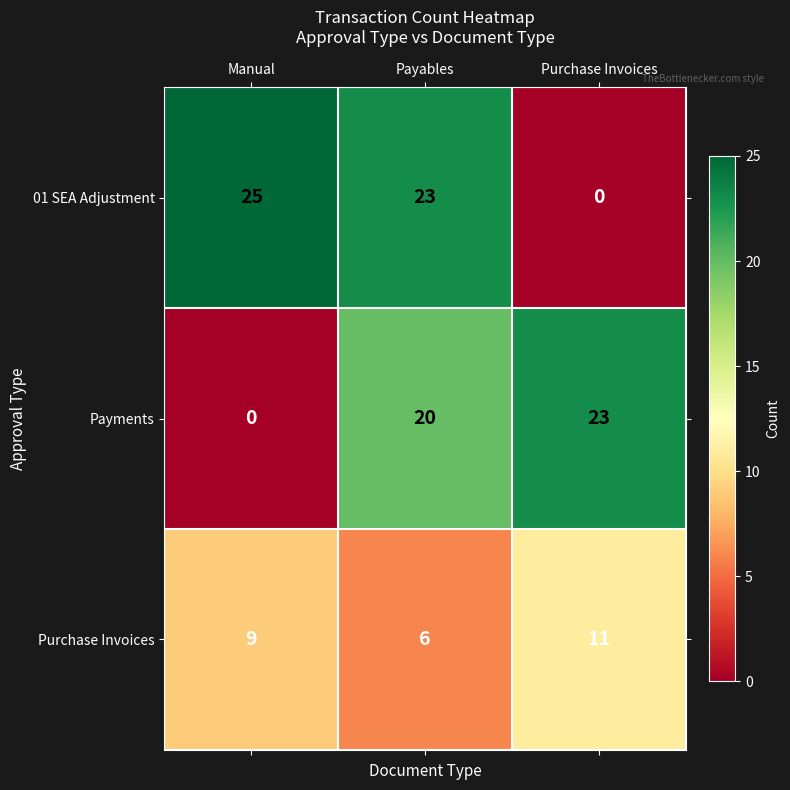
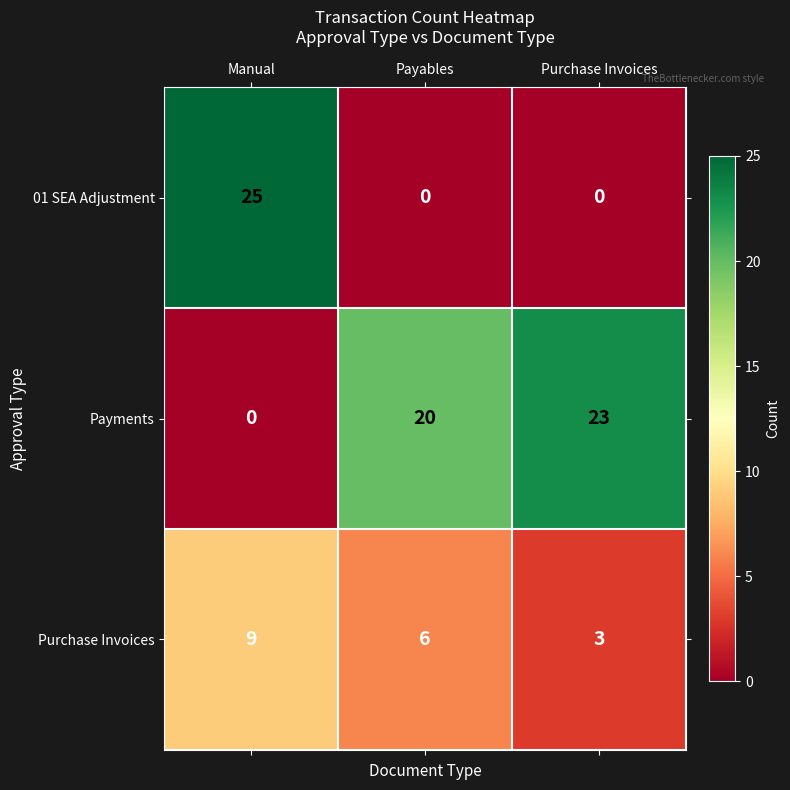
  {
    "01 SEA Adjustment": {
      "Manual": 25,
-     "Payables": 23,
+     "Payables": 0,
      "Purchase Invoices": 0
    },
    "Payments": {
      "Manual": 0,
      "Payables": 20,
      "Purchase Invoices": 23
    },
    "Purchase Invoices": {
      "Manual": 9,
      "Payables": 6,
-     "Purchase Invoices": 11
+     "Purchase Invoices": 3
    }
  }
